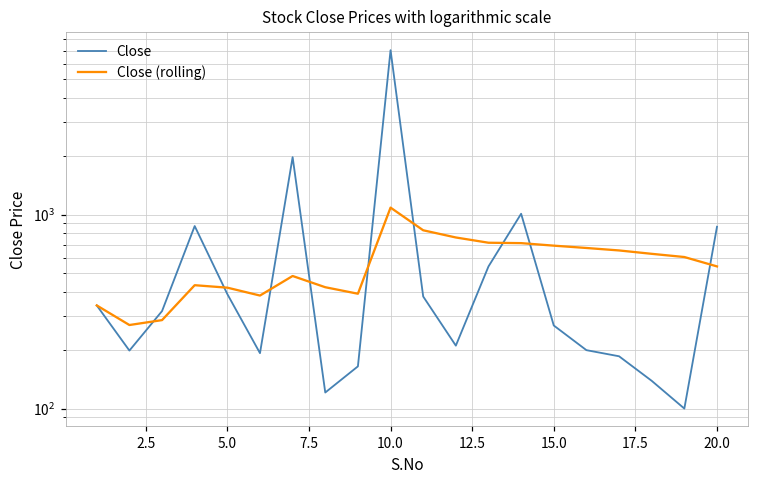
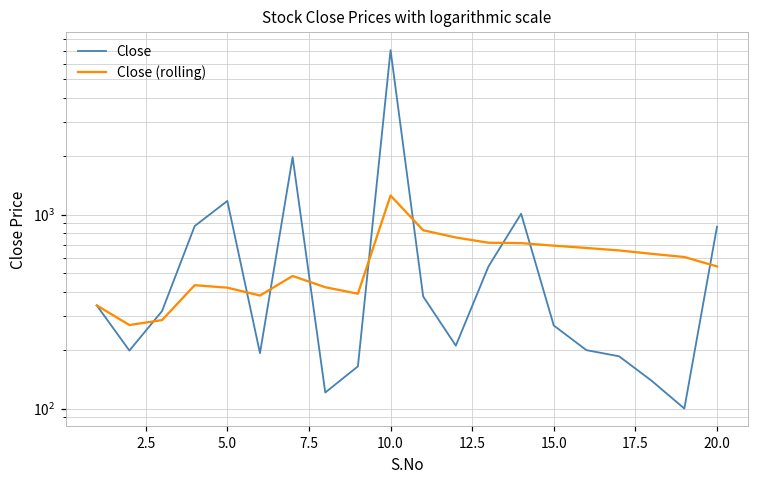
  {
    "Close": {
-     "5.0": 390,
+     "5.0": 1200,
      "10.0": 7000,
      "15.0": 270,
      "20.0": 900
    },
    "Close (rolling)": {
      "5.0": 420,
-     "10.0": 1100,
+     "10.0": 1300,
      "15.0": 690,
      "20.0": 540
    }
  }
